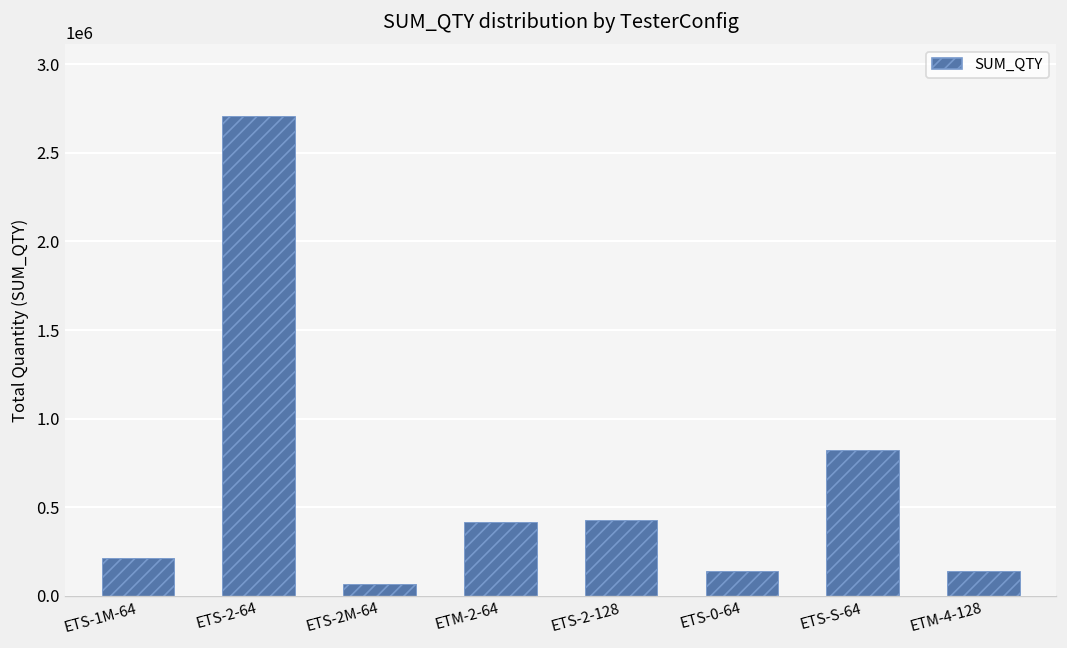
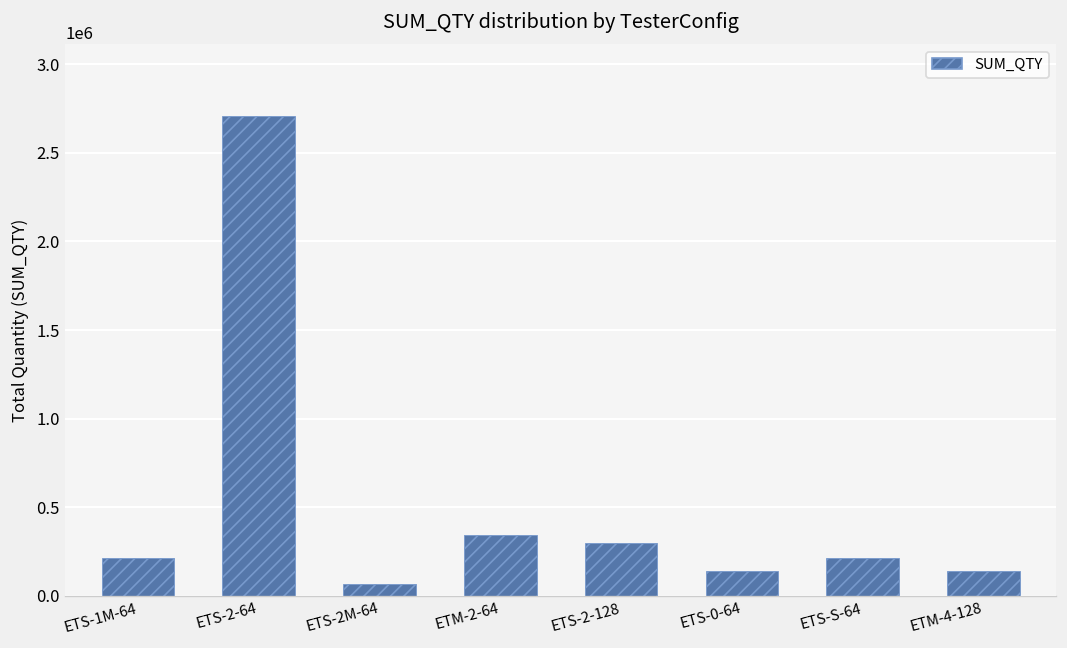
  {
    "ETS-1M-64": 220000,
    "ETS-2-64": 2710000,
    "ETS-2M-64": 70000,
-   "ETM-2-64": 420000,
-   "ETS-2-128": 430000,
+   "ETM-2-64": 340000,
+   "ETS-2-128": 300000,
    "ETS-0-64": 140000,
-   "ETS-S-64": 820000,
+   "ETS-S-64": 210000,
    "ETM-4-128": 140000
  }
